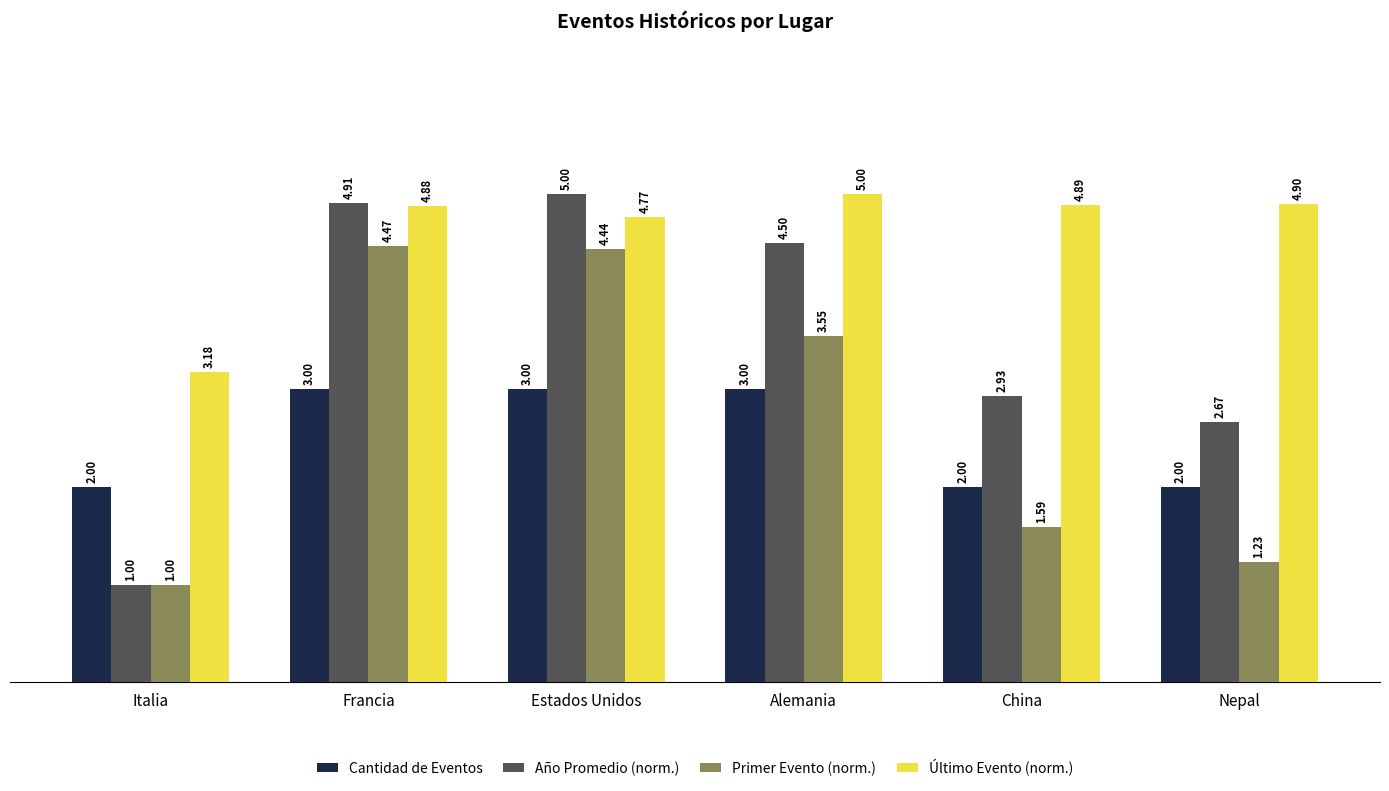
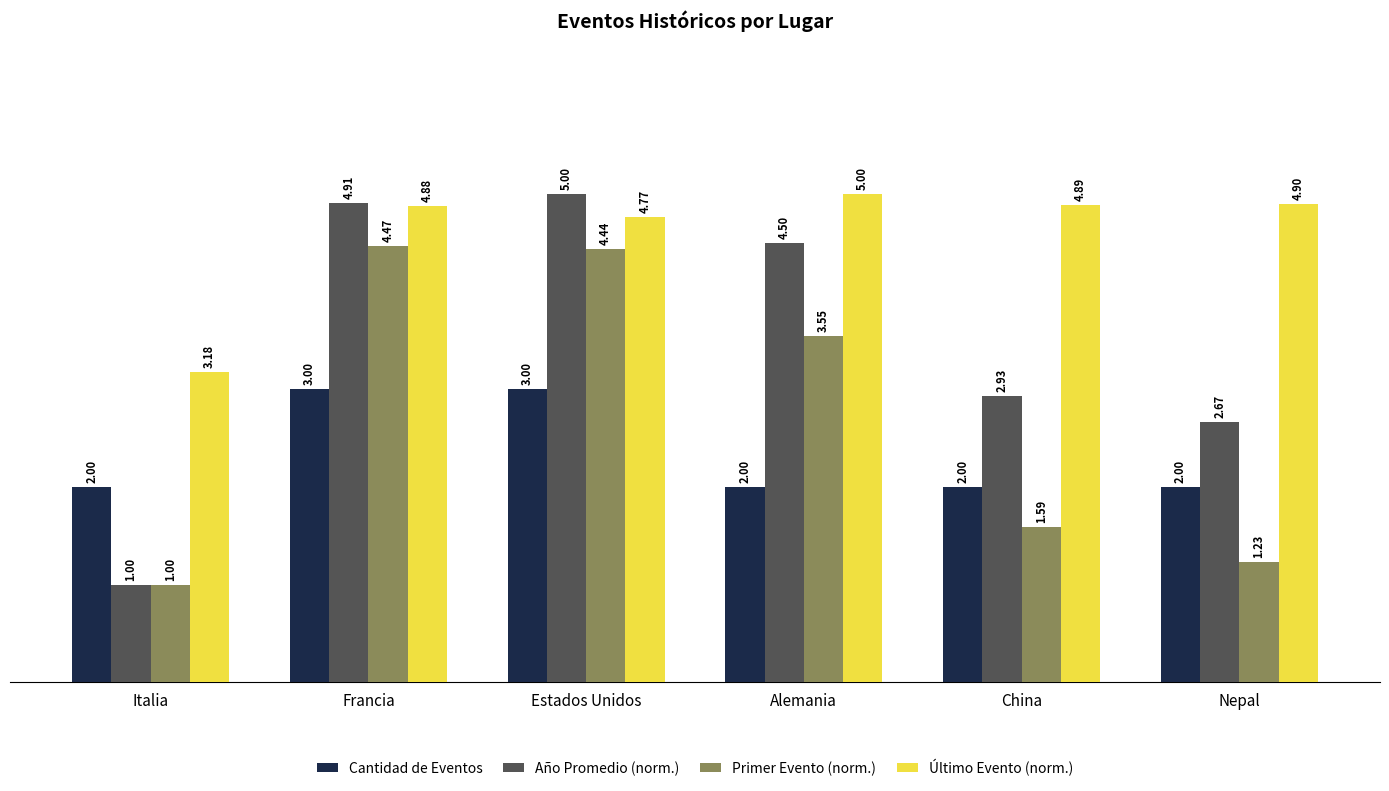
  {
    "Cantidad de Eventos": {
      "Italia": 2.00,
      "Francia": 3.00,
      "Estados Unidos": 3.00,
-     "Alemania": 3.00,
+     "Alemania": 2.00,
      "China": 2.00,
      "Nepal": 2.00
    },
    "Año Promedio (norm.)": {
      "Italia": 1.00,
      "Francia": 4.91,
      "Estados Unidos": 5.00,
      "Alemania": 4.50,
      "China": 2.93,
      "Nepal": 2.67
    },
    "Primer Evento (norm.)": {
      "Italia": 1.00,
      "Francia": 4.47,
      "Estados Unidos": 4.44,
      "Alemania": 3.55,
      "China": 1.59,
      "Nepal": 1.23
    },
    "Último Evento (norm.)": {
      "Italia": 3.18,
      "Francia": 4.88,
      "Estados Unidos": 4.77,
      "Alemania": 5.00,
      "China": 4.89,
      "Nepal": 4.90
    }
  }
